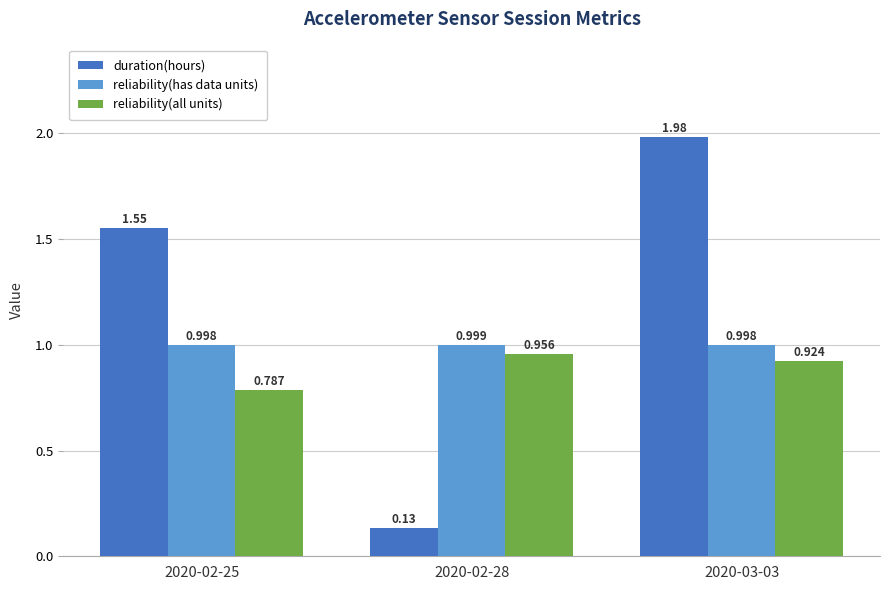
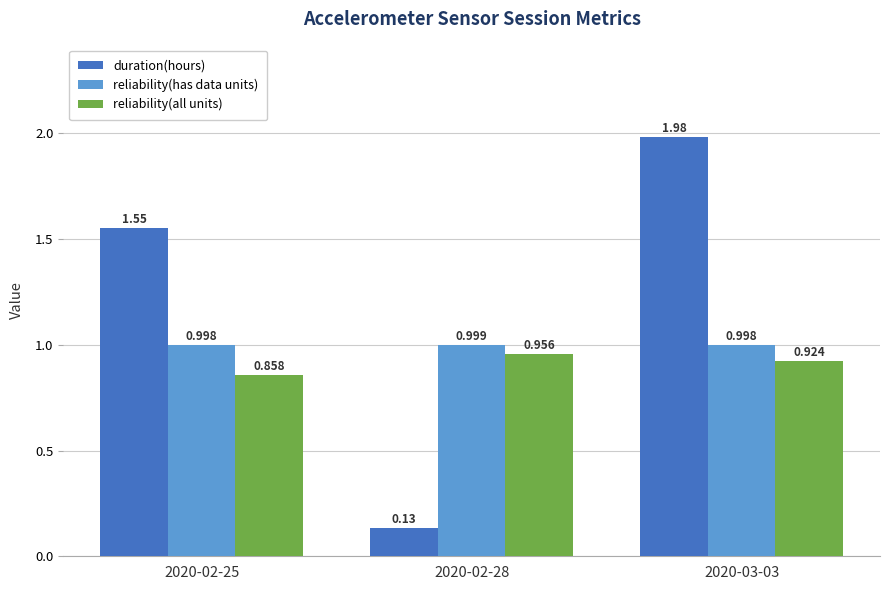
  {
    "reliability(all units)": {
-     "2020-02-25": 0.787,
+     "2020-02-25": 0.858,
      "2020-02-28": 0.956,
      "2020-03-03": 0.924
    }
  }
